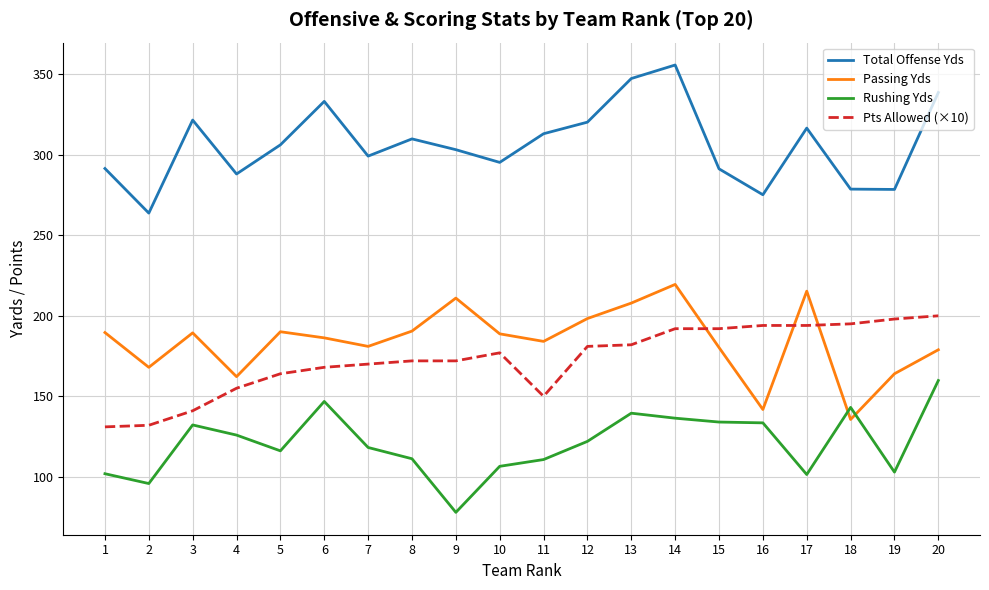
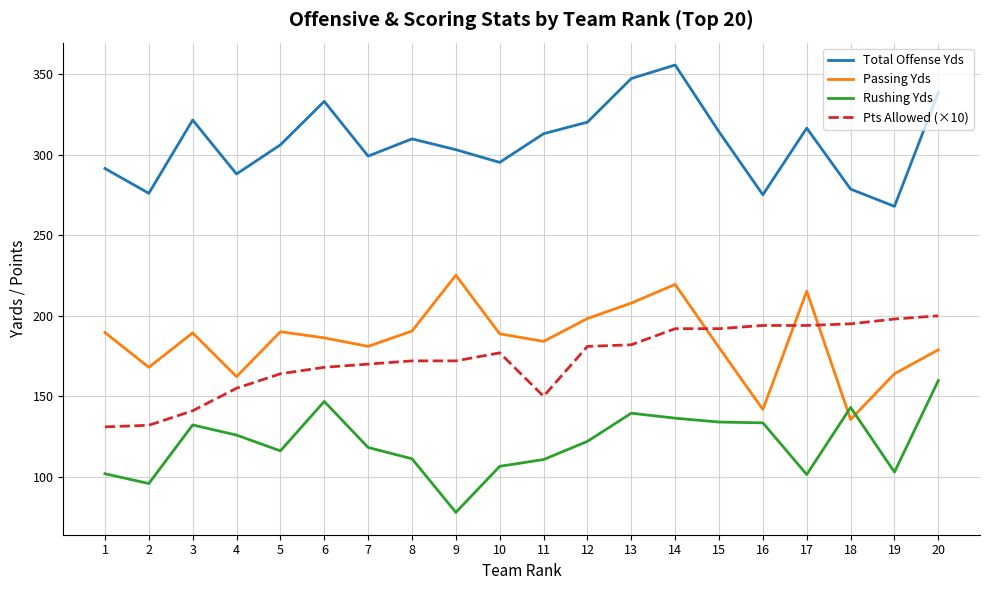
  {
    "Total Offense Yds": {
      "1": 292,
-     "2": 264,
+     "2": 276,
      "3": 322,
      "4": 288,
      "5": 306,
      "6": 333,
      "7": 299,
      "8": 310,
      "9": 303,
      "10": 295,
      "11": 313,
      "12": 320,
      "13": 347,
      "14": 356,
-     "15": 291,
+     "15": 314,
      "16": 275,
      "17": 317,
      "18": 279,
-     "19": 279
+     "19": 268
    },
    "Passing Yds": {
      "1": 190,
      "2": 168,
      "3": 189,
      "4": 162,
      "5": 190,
      "6": 186,
      "7": 181,
      "8": 191,
-     "9": 211,
+     "9": 225,
      "10": 189,
      "11": 184,
      "12": 198,
      "13": 208,
      "14": 220,
      "15": 180,
      "16": 142,
      "17": 215,
      "18": 136,
      "19": 164,
      "20": 179
    },
    "Rushing Yds": {
      "1": 102,
      "2": 96,
      "3": 132,
      "4": 126,
      "5": 116,
      "6": 147,
      "7": 118,
      "8": 111,
      "9": 78,
      "10": 107,
      "11": 111,
      "12": 122,
      "13": 140,
      "14": 136,
      "15": 134,
      "16": 134,
      "17": 101,
      "18": 143,
      "19": 103,
      "20": 160
    },
    "Pts Allowed (×10)": {
      "1": 131,
      "2": 132,
      "3": 141,
      "4": 155,
      "5": 164,
      "6": 168,
      "7": 170,
      "8": 172,
      "9": 172,
      "10": 177,
      "11": 150,
      "12": 181,
      "13": 182,
      "14": 192,
      "15": 192,
      "16": 194,
      "17": 194,
      "18": 195,
      "19": 198,
      "20": 200
    }
  }
